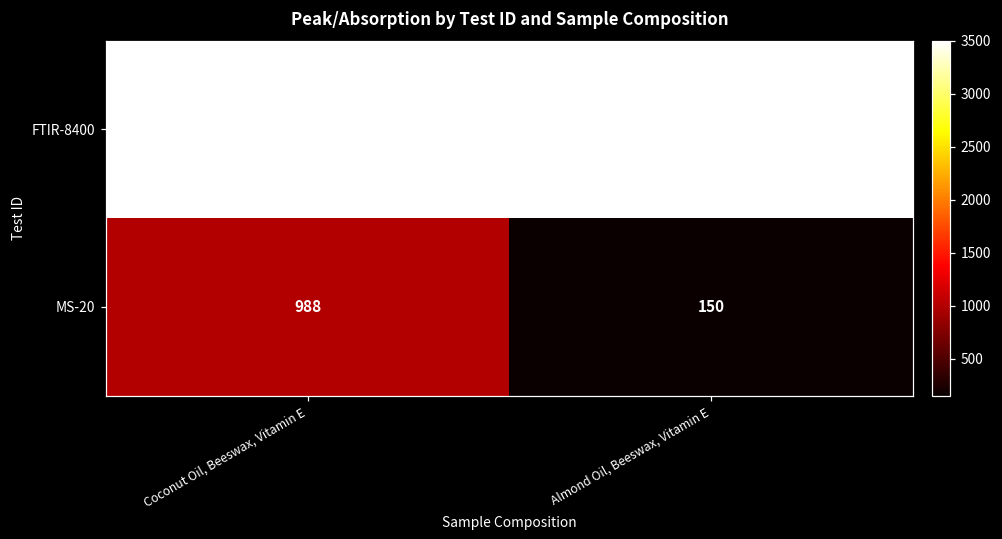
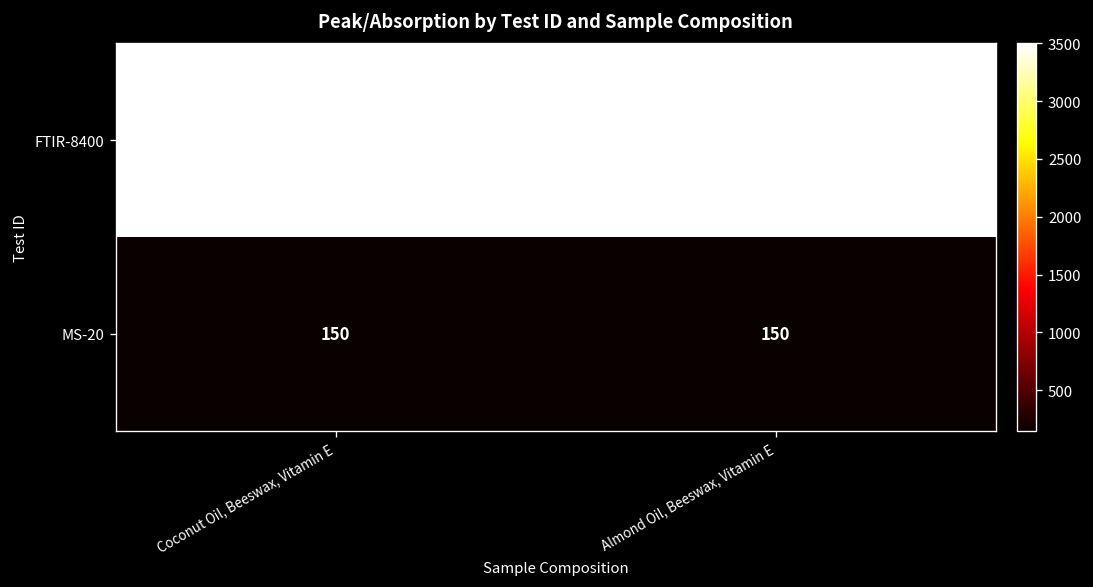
  {
    "MS-20": {
-     "Coconut Oil, Beeswax, Vitamin E": 988,
+     "Coconut Oil, Beeswax, Vitamin E": 150,
      "Almond Oil, Beeswax, Vitamin E": 150
    }
  }
